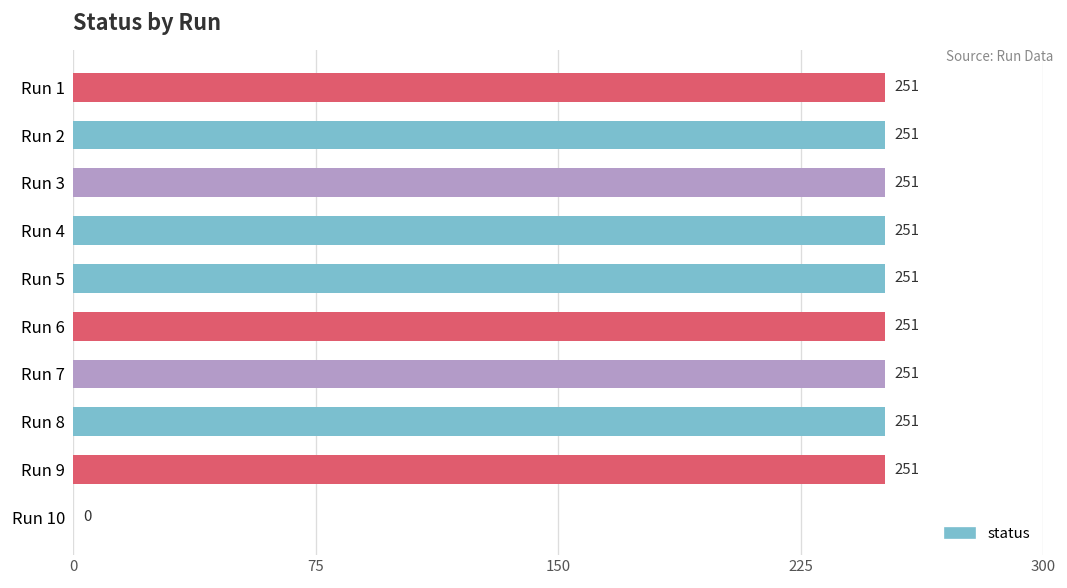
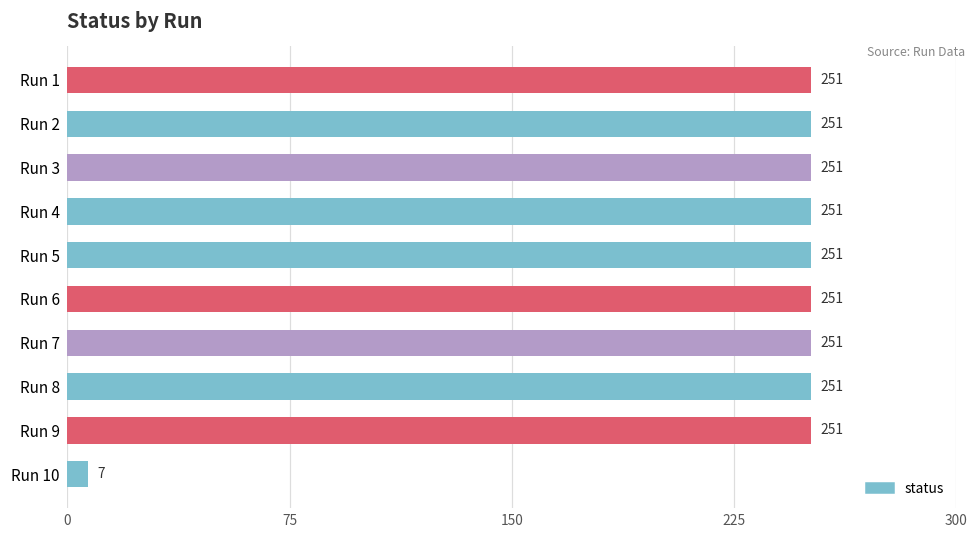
  {
    "Run 1": 251,
    "Run 2": 251,
    "Run 3": 251,
    "Run 4": 251,
    "Run 5": 251,
    "Run 6": 251,
    "Run 7": 251,
    "Run 8": 251,
    "Run 9": 251,
-   "Run 10": 0
+   "Run 10": 7
  }
